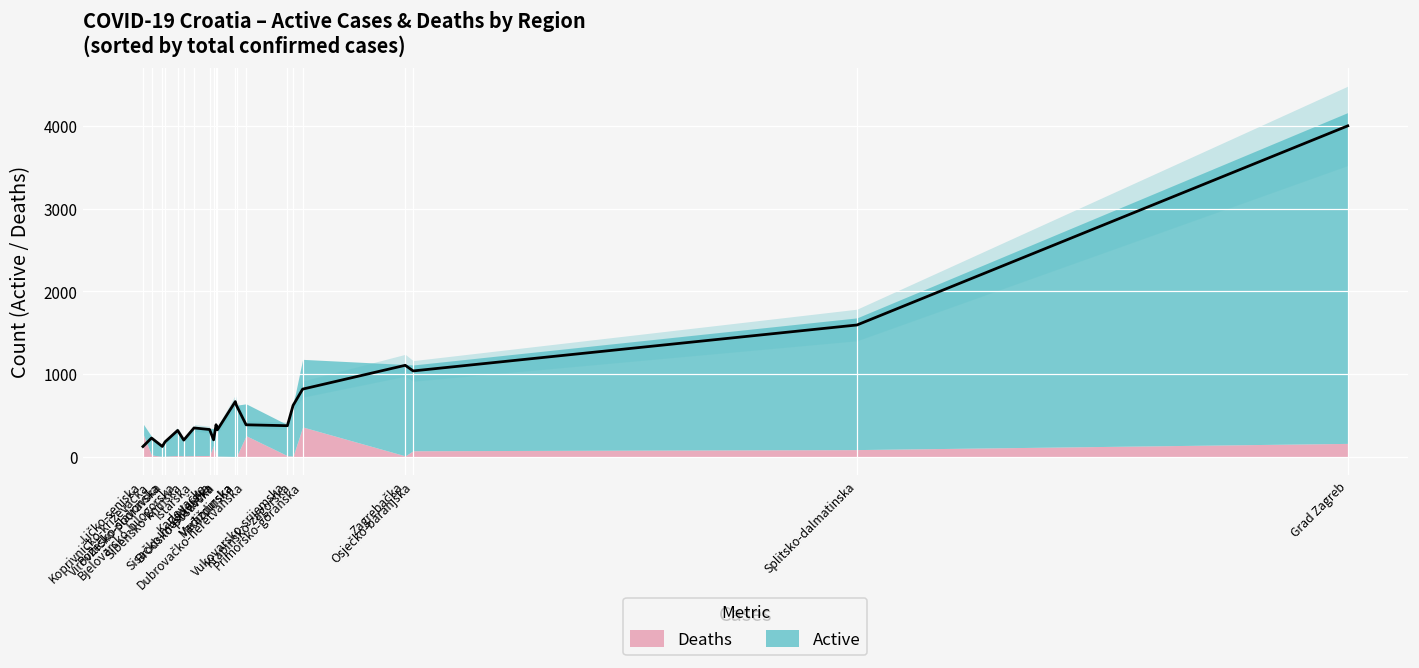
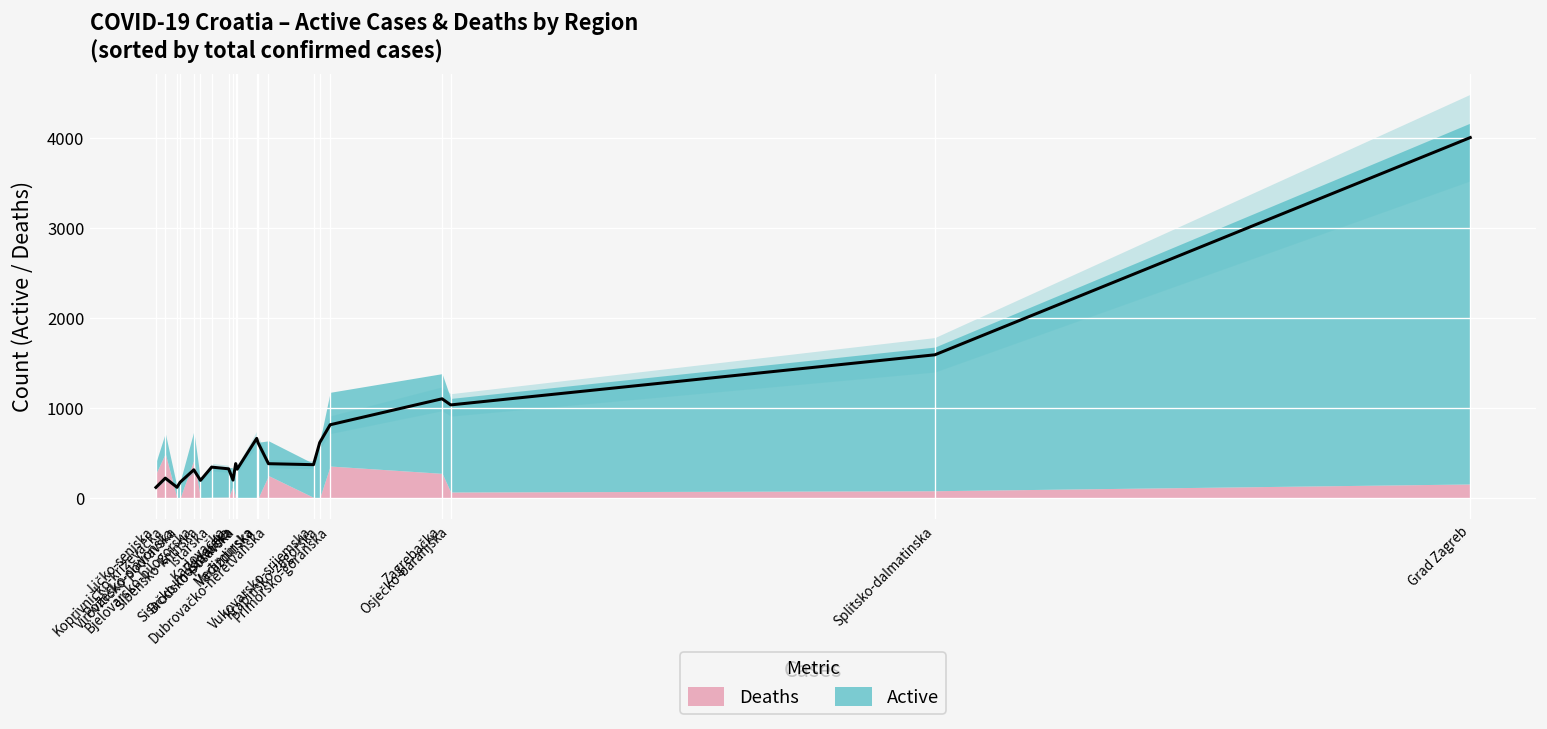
  {
    "Deaths": {
      "Ličko-senjska": 300,
-     "Koprivničko-križevačka": 0,
-     "Bjelovarsko-bilogorska": 0,
+     "Koprivničko-križevačka": 500,
+     "Bjelovarsko-bilogorska": 400,
      "Zadarska": 100,
      "Dubrovačko-neretvanska": 300,
      "Primorsko-goranska": 400,
-     "Zagrebačka": 0,
+     "Zagrebačka": 300,
      "Osječko-baranjska": 100,
      "Splitsko-dalmatinska": 100,
      "Grad Zagreb": 200
    }
  }
